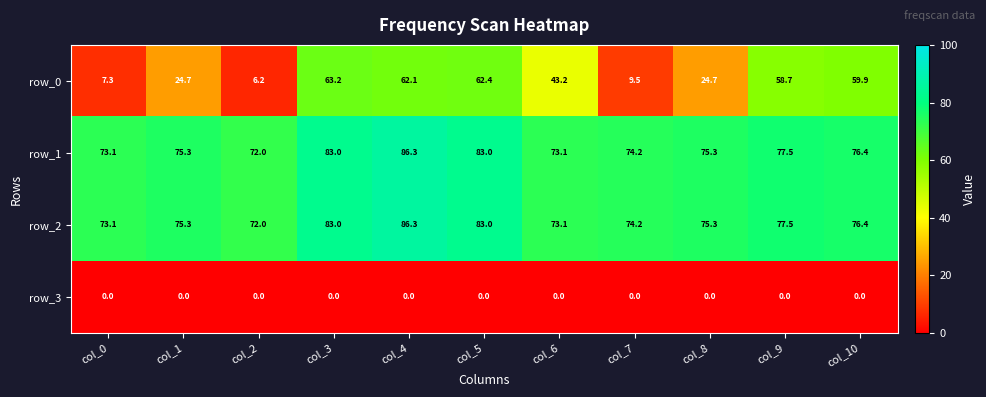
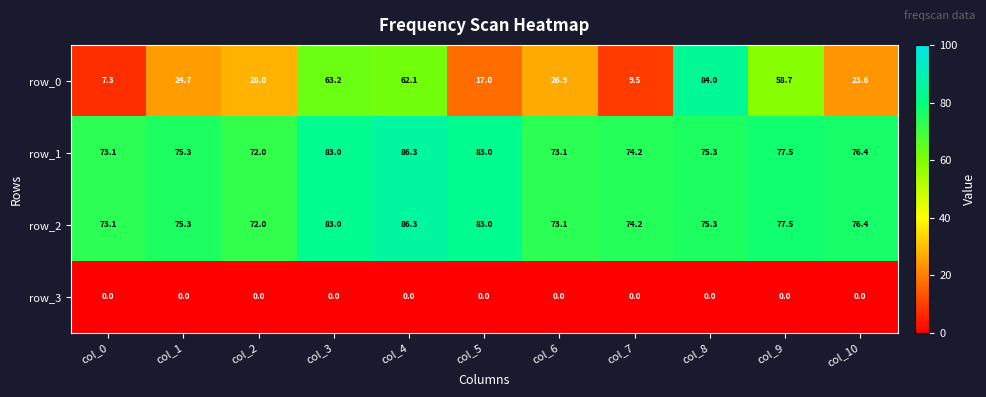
  {
    "row_0": {
      "col_0": 7.3,
      "col_1": 24.7,
-     "col_2": 6.2,
+     "col_2": 28.0,
      "col_3": 63.2,
      "col_4": 62.1,
-     "col_5": 62.4,
-     "col_6": 43.2,
+     "col_5": 17.0,
+     "col_6": 26.9,
      "col_7": 9.5,
-     "col_8": 24.7,
+     "col_8": 84.0,
      "col_9": 58.7,
-     "col_10": 59.9
+     "col_10": 23.6
    },
    "row_1": {
      "col_0": 73.1,
      "col_1": 75.3,
      "col_2": 72.0,
      "col_3": 83.0,
      "col_4": 86.3,
      "col_5": 83.0,
      "col_6": 73.1,
      "col_7": 74.2,
      "col_8": 75.3,
      "col_9": 77.5,
      "col_10": 76.4
    },
    "row_2": {
      "col_0": 73.1,
      "col_1": 75.3,
      "col_2": 72.0,
      "col_3": 83.0,
      "col_4": 86.3,
      "col_5": 83.0,
      "col_6": 73.1,
      "col_7": 74.2,
      "col_8": 75.3,
      "col_9": 77.5,
      "col_10": 76.4
    },
    "row_3": {
      "col_0": 0.0,
      "col_1": 0.0,
      "col_2": 0.0,
      "col_3": 0.0,
      "col_4": 0.0,
      "col_5": 0.0,
      "col_6": 0.0,
      "col_7": 0.0,
      "col_8": 0.0,
      "col_9": 0.0,
      "col_10": 0.0
    }
  }
